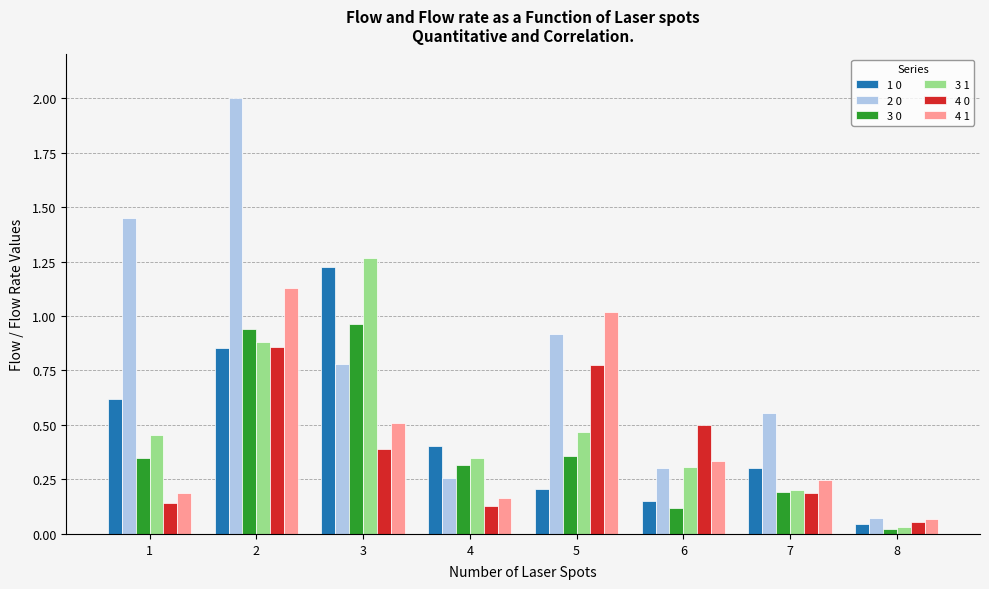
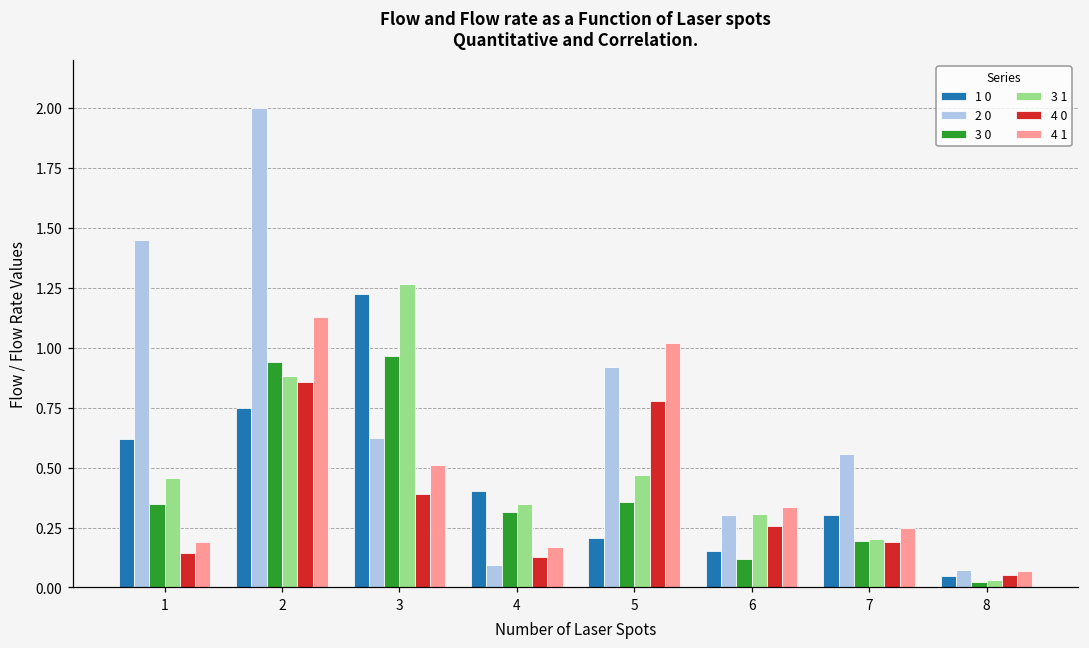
  {
    "1 0": {
      "1": 0.62,
-     "2": 0.85,
+     "2": 0.75,
      "3": 1.23,
      "4": 0.40,
      "5": 0.21,
      "6": 0.15,
      "7": 0.30,
      "8": 0.05
    },
    "2 0": {
      "1": 1.45,
      "2": 2.00,
-     "3": 0.78,
-     "4": 0.26,
+     "3": 0.62,
+     "4": 0.09,
      "5": 0.92,
      "6": 0.30,
      "7": 0.56,
      "8": 0.07
    },
    "3 0": {
      "1": 0.35,
      "2": 0.94,
      "3": 0.96,
      "4": 0.32,
      "5": 0.36,
      "6": 0.12,
      "7": 0.19,
      "8": 0.02
    },
    "3 1": {
      "1": 0.45,
      "2": 0.88,
      "3": 1.27,
      "4": 0.35,
      "5": 0.47,
      "6": 0.31,
      "7": 0.20,
      "8": 0.03
    },
    "4 0": {
      "1": 0.14,
      "2": 0.86,
      "3": 0.39,
      "4": 0.13,
      "5": 0.78,
-     "6": 0.50,
+     "6": 0.25,
      "7": 0.19,
      "8": 0.05
    },
    "4 1": {
      "1": 0.19,
      "2": 1.13,
      "3": 0.51,
      "4": 0.17,
      "5": 1.02,
      "6": 0.33,
      "7": 0.25,
      "8": 0.07
    }
  }
